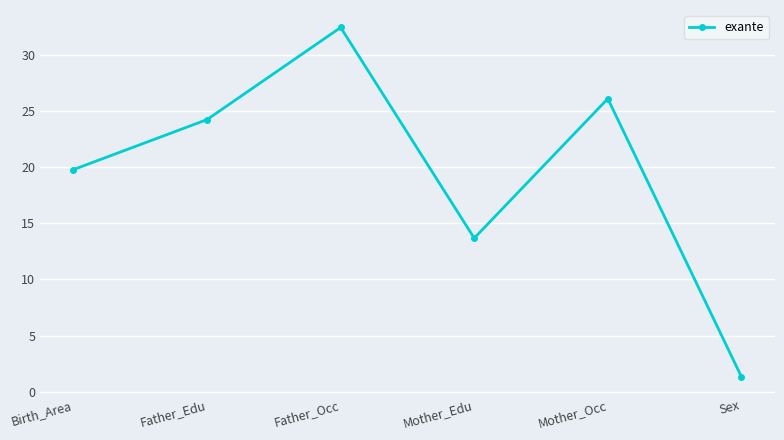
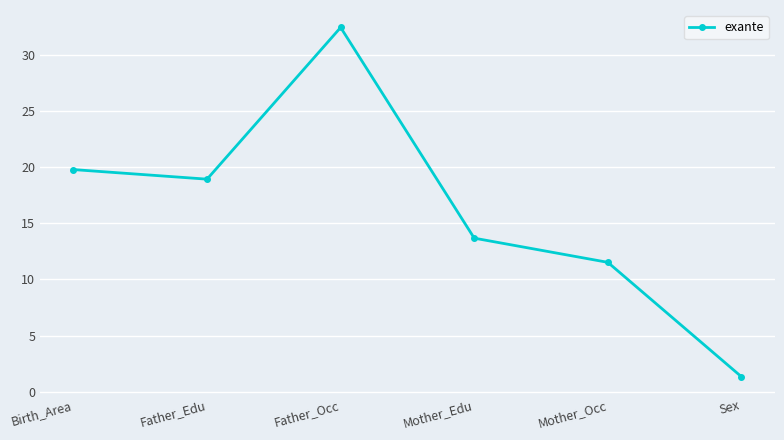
  {
    "Birth_Area": 19.8,
-   "Father_Edu": 24.2,
+   "Father_Edu": 18.9,
    "Father_Occ": 32.4,
    "Mother_Edu": 13.7,
-   "Mother_Occ": 26.1,
+   "Mother_Occ": 11.5,
    "Sex": 1.4
  }
